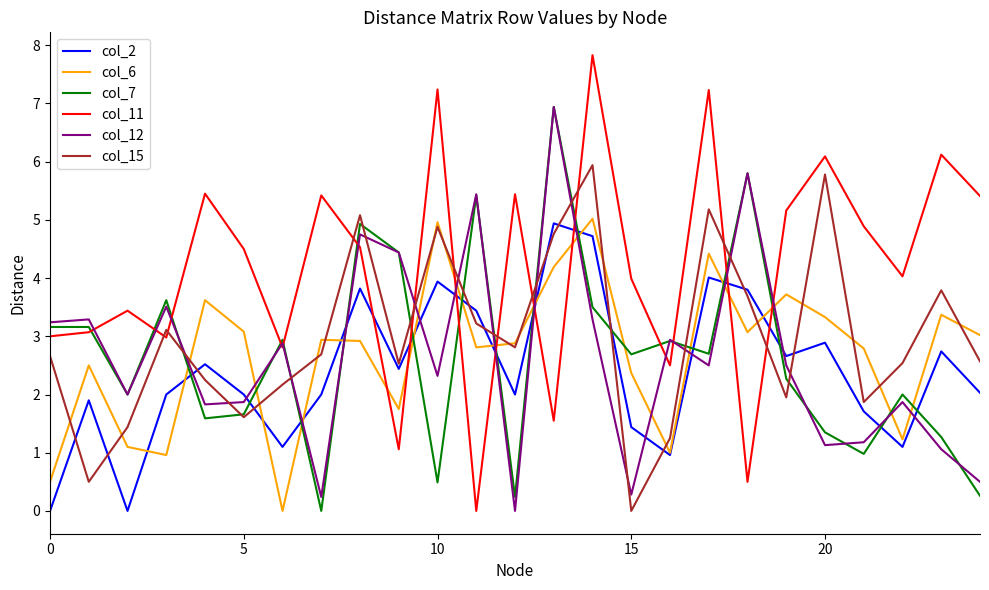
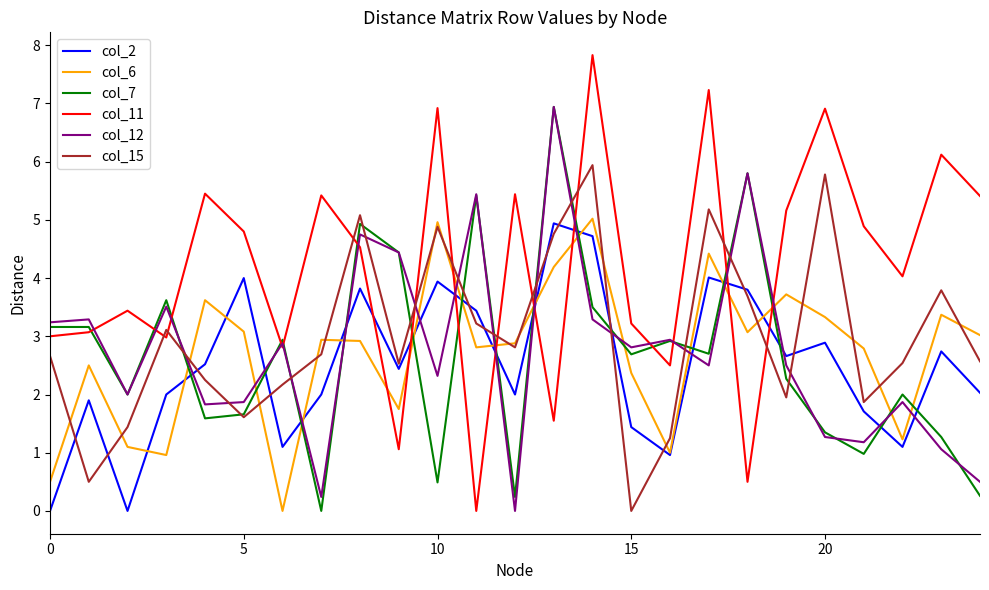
  {
    "col_2": {
      "0": 0,
-     "5": 2,
+     "5": 4,
      "10": 3.9,
      "15": 1.4,
      "20": 2.9
    },
    "col_6": {
      "0": 0.5,
      "5": 3.1,
      "10": 5.0,
      "15": 2.4,
      "20": 3.3
    },
    "col_7": {
      "0": 3.2,
      "5": 1.7,
      "10": 0.5,
      "15": 2.7,
      "20": 1.4
    },
    "col_11": {
      "0": 3.0,
-     "5": 4.5,
-     "10": 7.2,
-     "15": 4.0,
-     "20": 6.1
+     "5": 4.8,
+     "10": 6.9,
+     "15": 3.2,
+     "20": 6.9
    },
    "col_12": {
      "0": 3.2,
      "5": 1.9,
      "10": 2.3,
-     "15": 0.3,
-     "20": 1.1
+     "15": 2.8,
+     "20": 1.3
    },
    "col_15": {
      "0": 2.7,
      "5": 1.6,
      "10": 4.9,
      "15": 0.0,
      "20": 5.8
    }
  }
